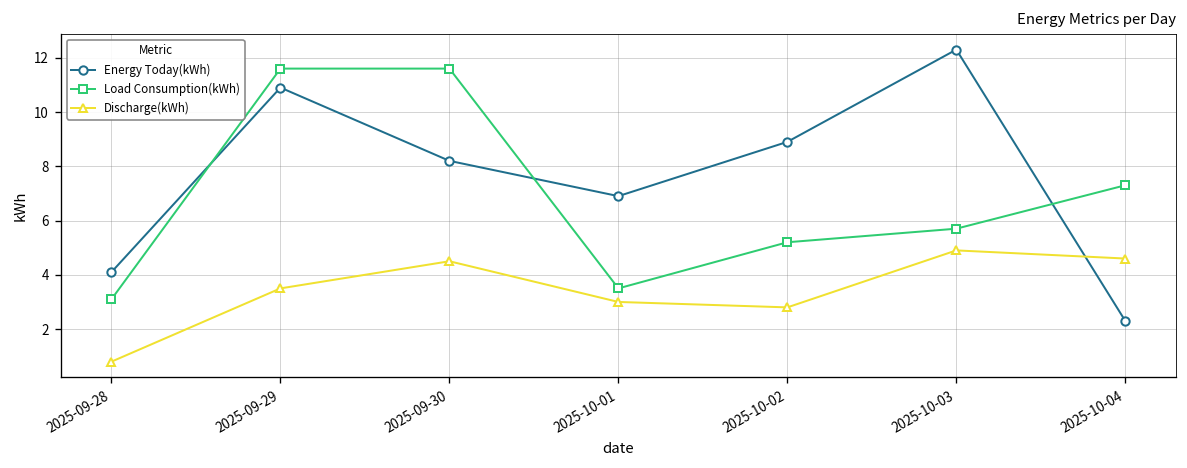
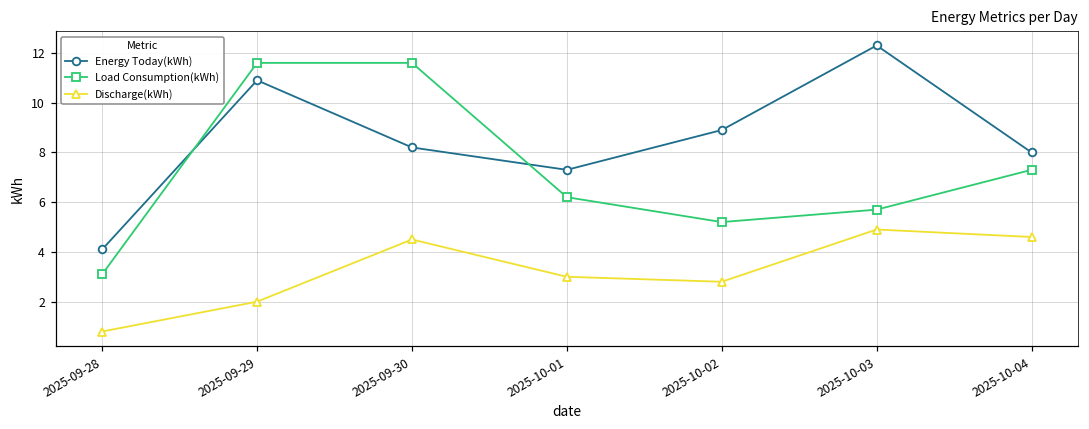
  {
    "Energy Today(kWh)": {
      "2025-09-28": 4.1,
      "2025-09-29": 10.9,
      "2025-09-30": 8.2,
-     "2025-10-01": 6.9,
+     "2025-10-01": 7.3,
      "2025-10-02": 8.9,
      "2025-10-03": 12.3,
-     "2025-10-04": 2.3
+     "2025-10-04": 8.0
    },
    "Load Consumption(kWh)": {
      "2025-09-28": 3.1,
      "2025-09-29": 11.6,
      "2025-09-30": 11.6,
-     "2025-10-01": 3.5,
+     "2025-10-01": 6.2,
      "2025-10-02": 5.2,
      "2025-10-03": 5.7,
      "2025-10-04": 7.3
    },
    "Discharge(kWh)": {
      "2025-09-28": 0.8,
-     "2025-09-29": 3.5,
+     "2025-09-29": 2.0,
      "2025-09-30": 4.5,
      "2025-10-01": 3.0,
      "2025-10-02": 2.8,
      "2025-10-03": 4.9,
      "2025-10-04": 4.6
    }
  }
